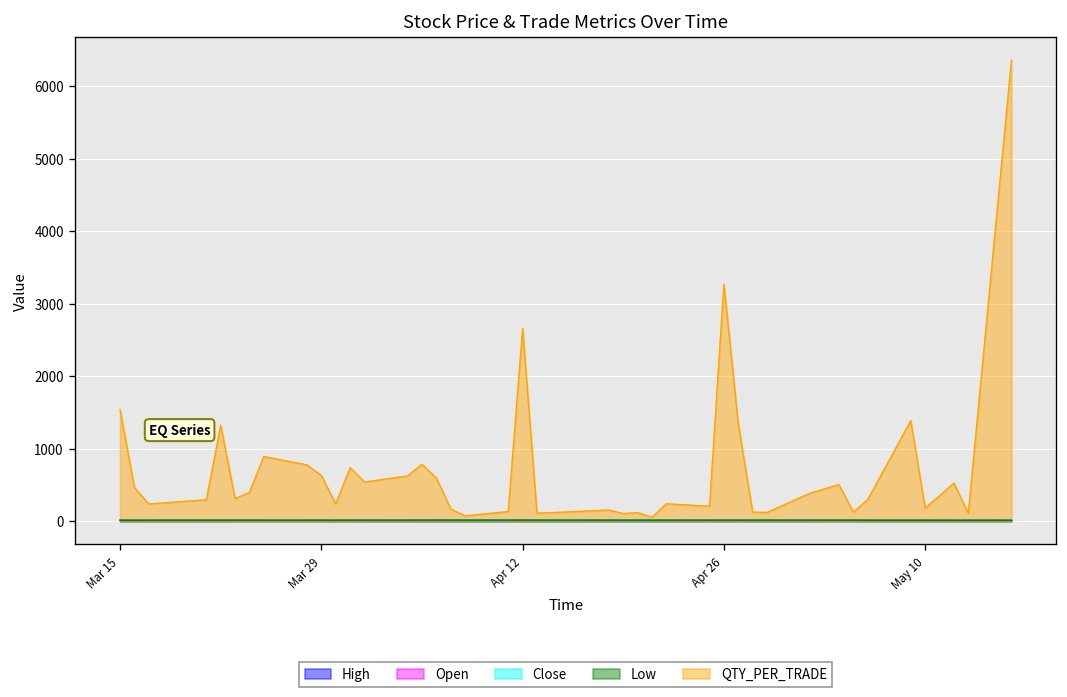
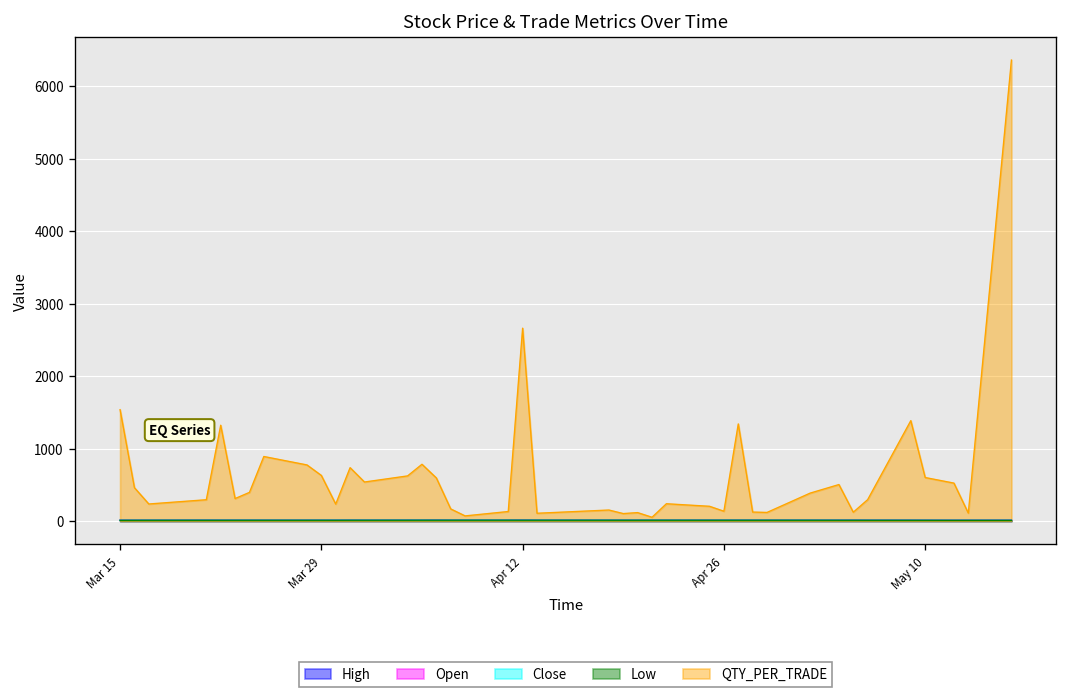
  {
    "Low": {
      "Mar 15": 0,
      "Mar 29": 0,
      "Apr 12": 0,
      "Apr 26": 0,
      "May 10": 0
    },
    "QTY_PER_TRADE": {
      "Mar 15": 1500,
      "Mar 29": 600,
      "Apr 12": 2700,
-     "Apr 26": 3300,
-     "May 10": 200
+     "Apr 26": 100,
+     "May 10": 600
    }
  }
